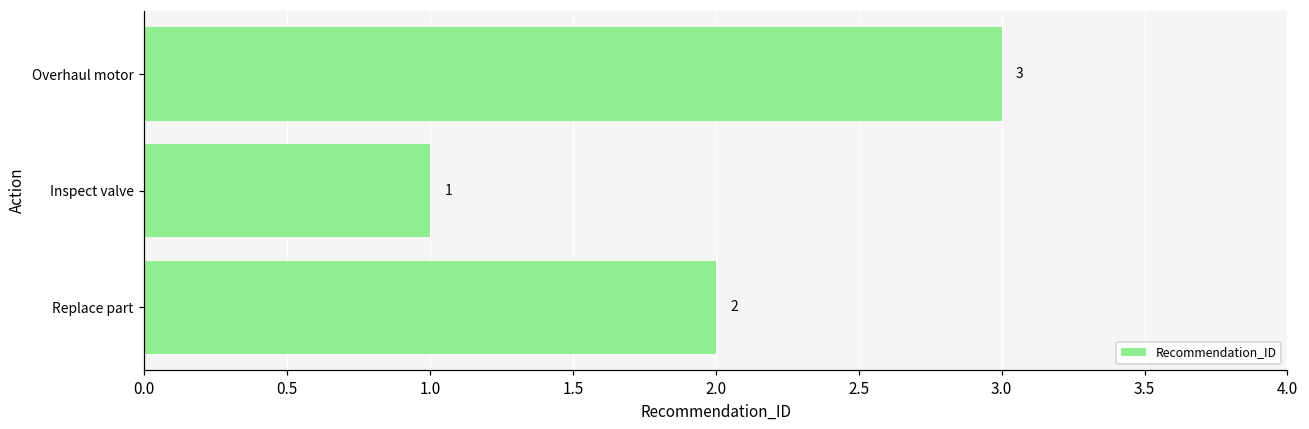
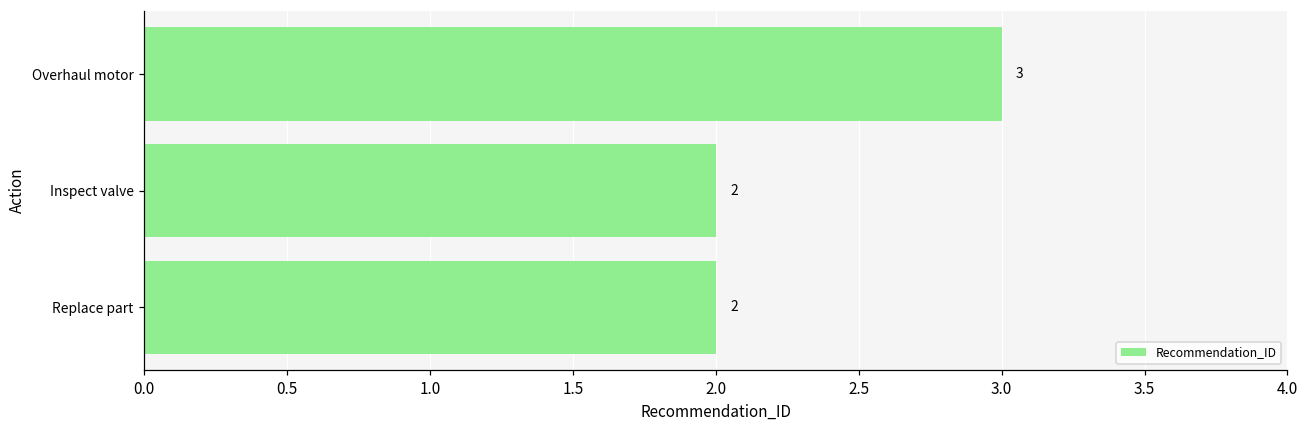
  {
    "Overhaul motor": 3,
-   "Inspect valve": 1,
+   "Inspect valve": 2,
    "Replace part": 2
  }
